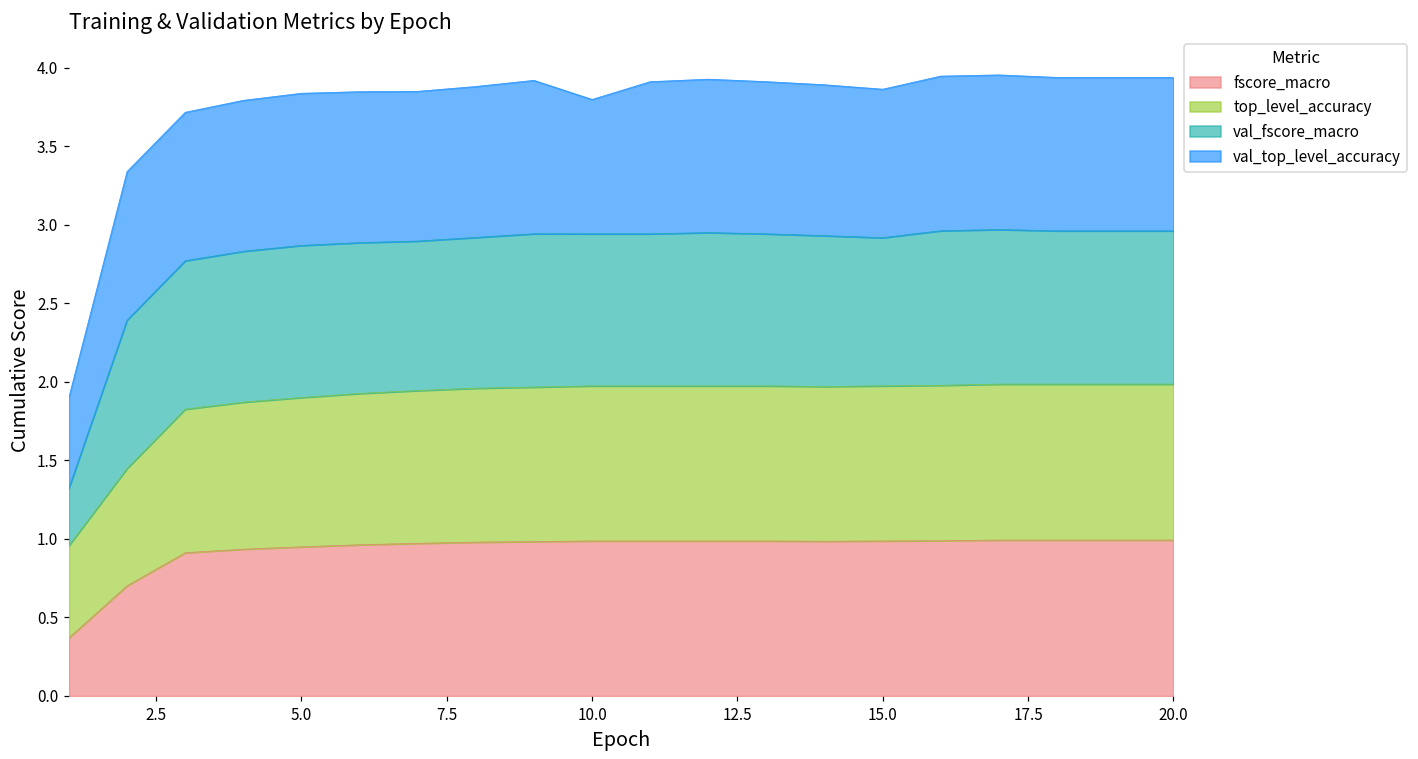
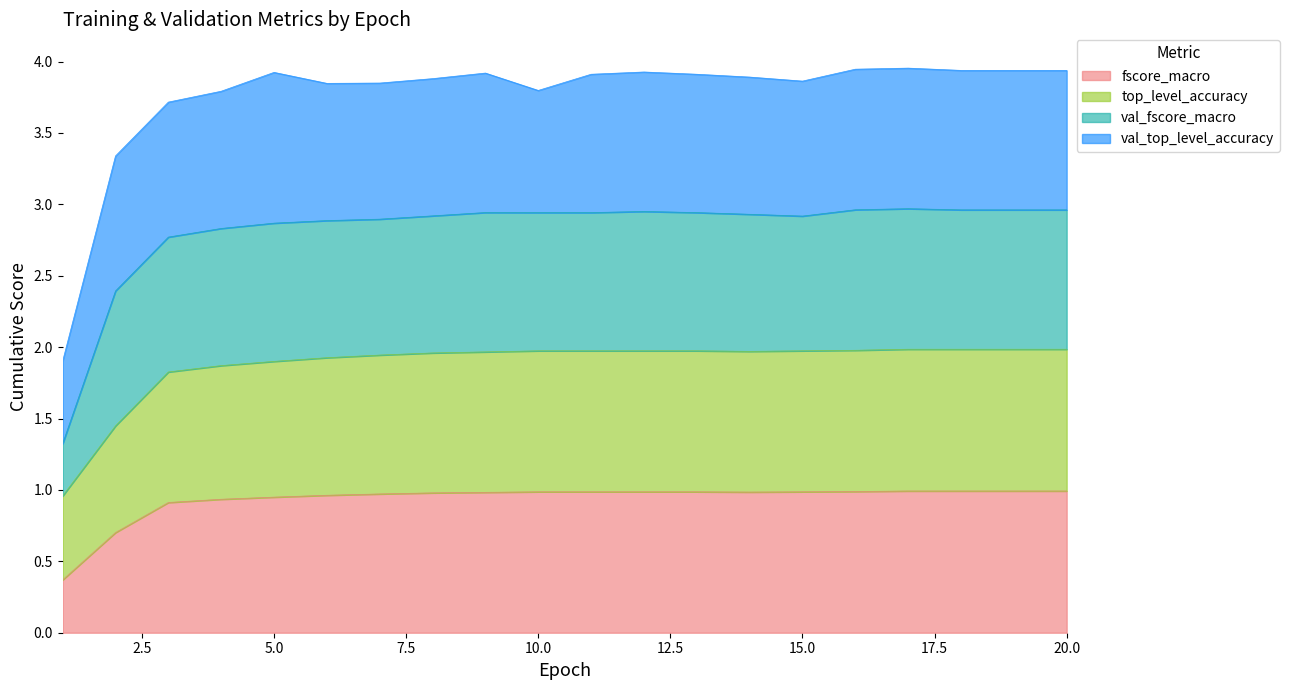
  {
    "fscore_macro": {
      "5.0": 0.95,
      "10.0": 0.99,
      "15.0": 0.99,
      "20.0": 0.99
    },
    "top_level_accuracy": {
      "5.0": 0.95,
      "10.0": 0.99,
      "15.0": 0.99,
      "20.0": 0.99
    },
    "val_fscore_macro": {
      "5.0": 0.97,
      "10.0": 0.97,
      "15.0": 0.94,
      "20.0": 0.98
    },
    "val_top_level_accuracy": {
-     "5.0": 0.97,
+     "5.0": 1.06,
      "10.0": 0.86,
      "15.0": 0.95,
      "20.0": 0.98
    }
  }
